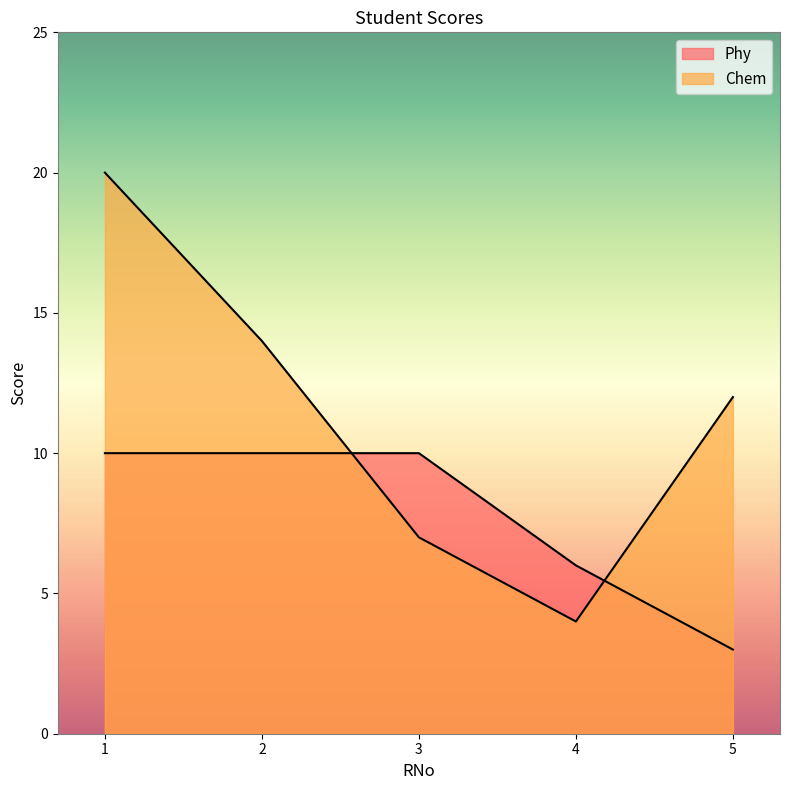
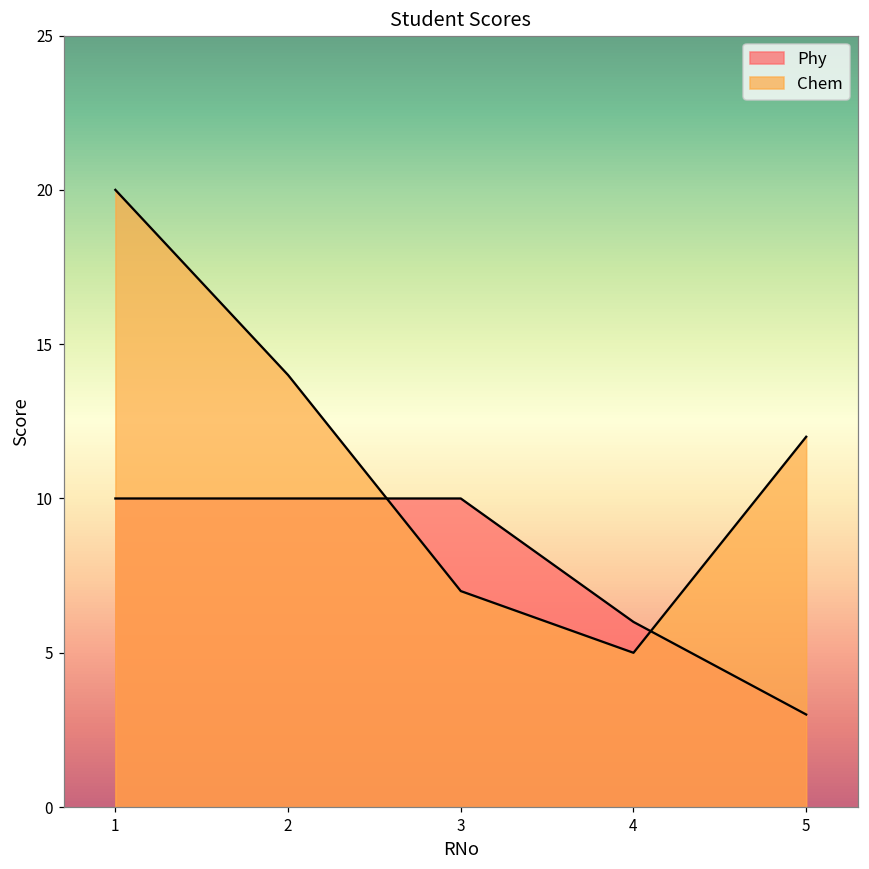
  {
    "Phy": {
      "1": 10,
      "2": 10,
      "3": 10,
      "4": 6,
      "5": 3
    },
    "Chem": {
      "1": 20,
      "2": 14,
      "3": 7,
-     "4": 4,
+     "4": 5,
      "5": 12
    }
  }
